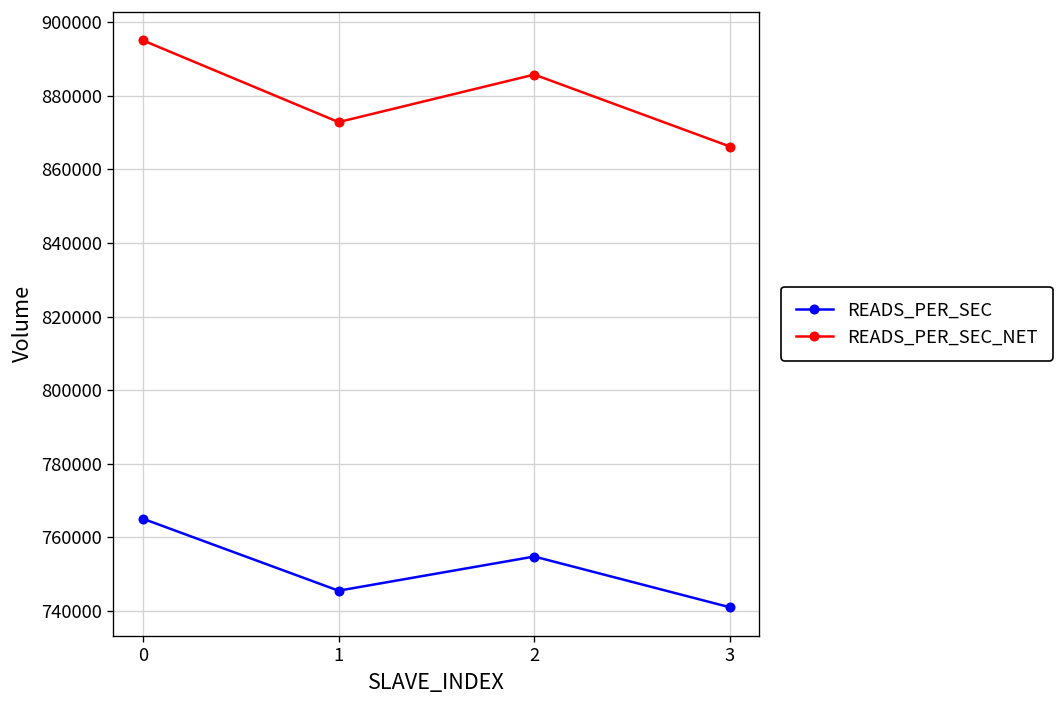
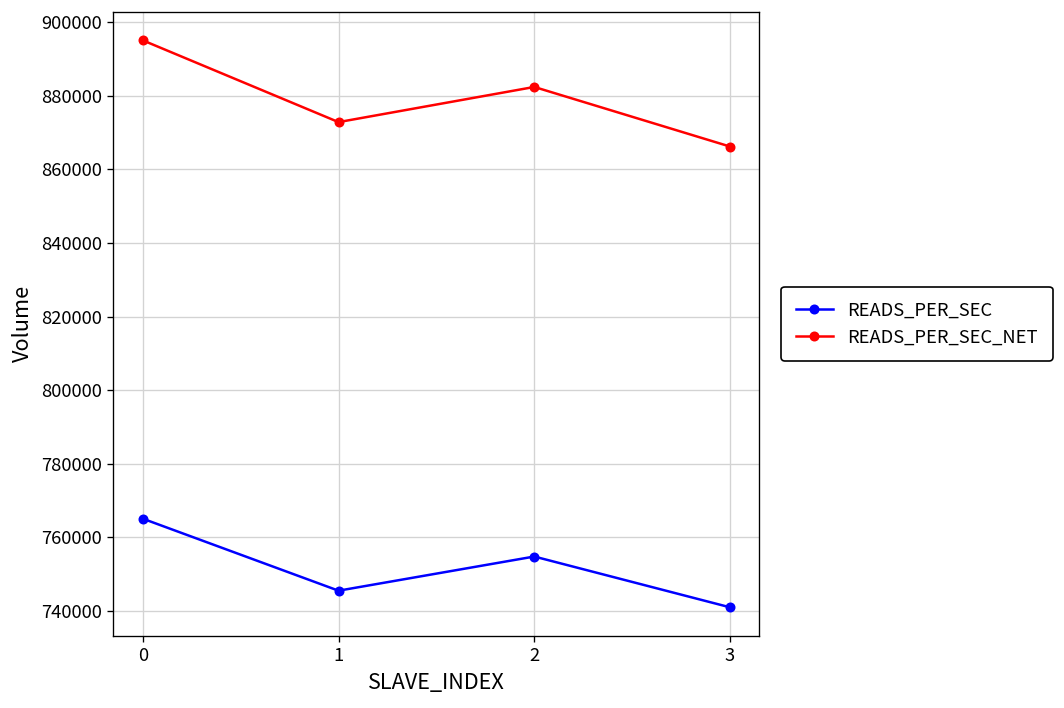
  {
    "READS_PER_SEC": {
      "0": 765000,
      "1": 745000,
      "2": 755000,
      "3": 741000
    },
    "READS_PER_SEC_NET": {
      "0": 895000,
      "1": 873000,
-     "2": 886000,
+     "2": 882000,
      "3": 866000
    }
  }
